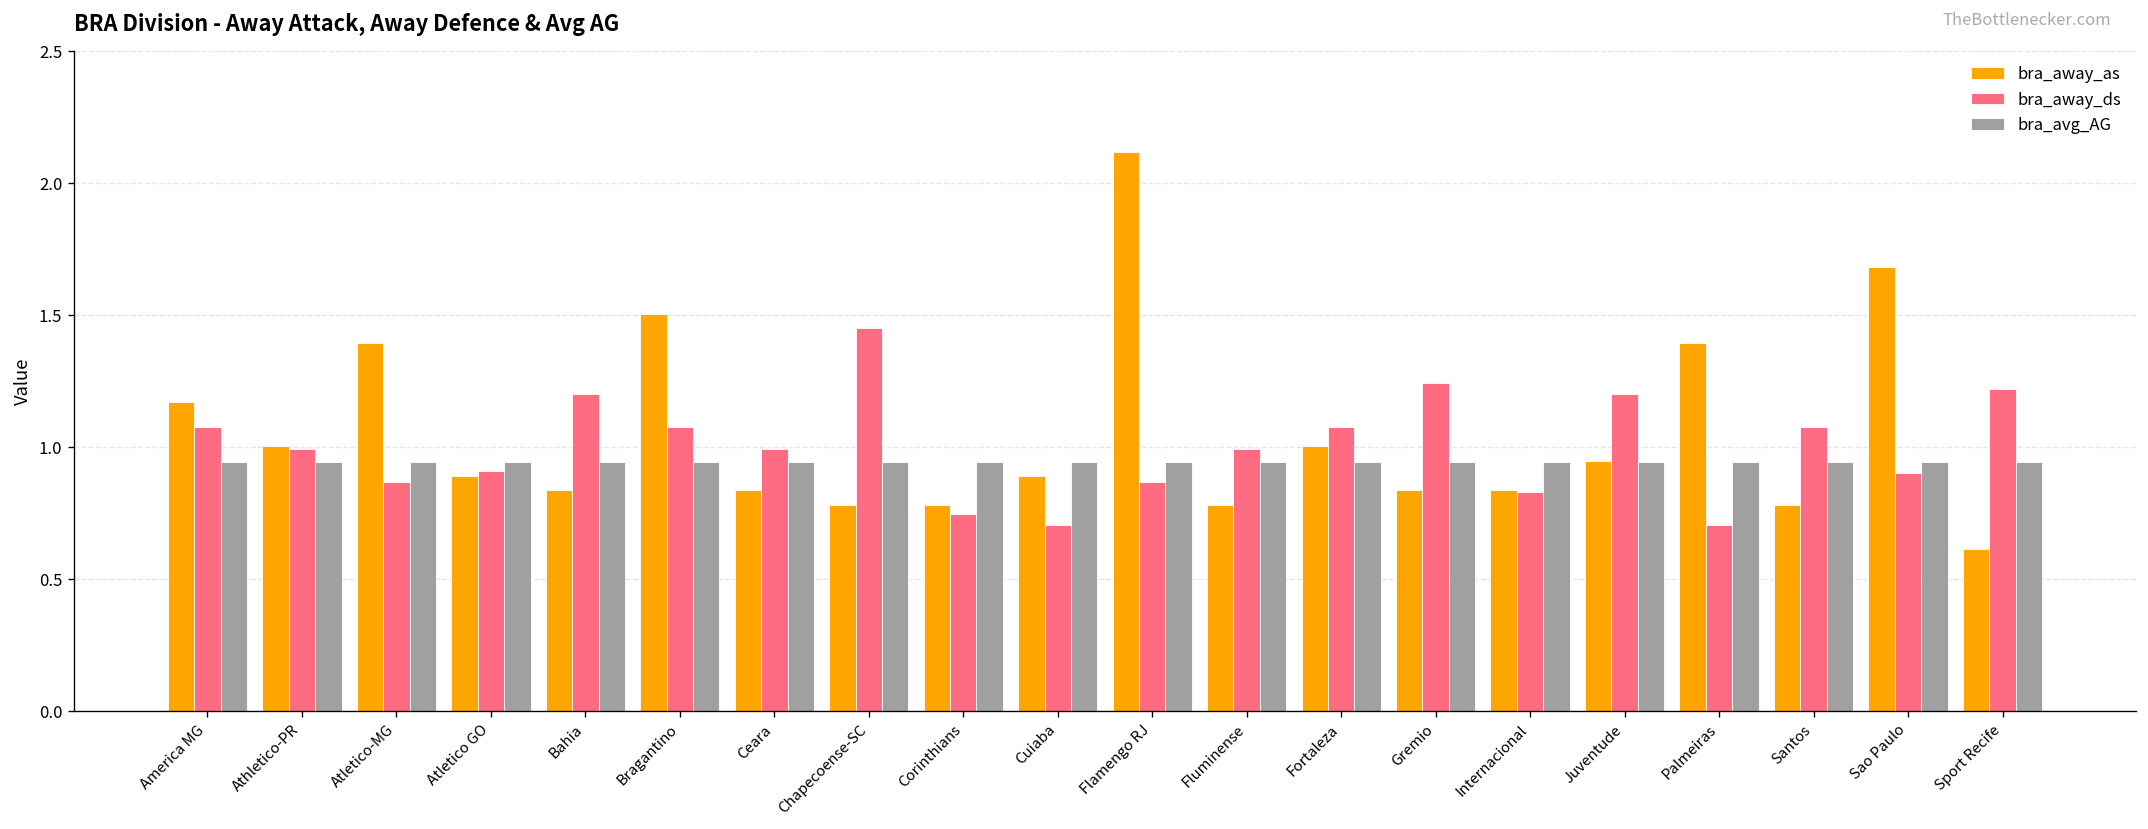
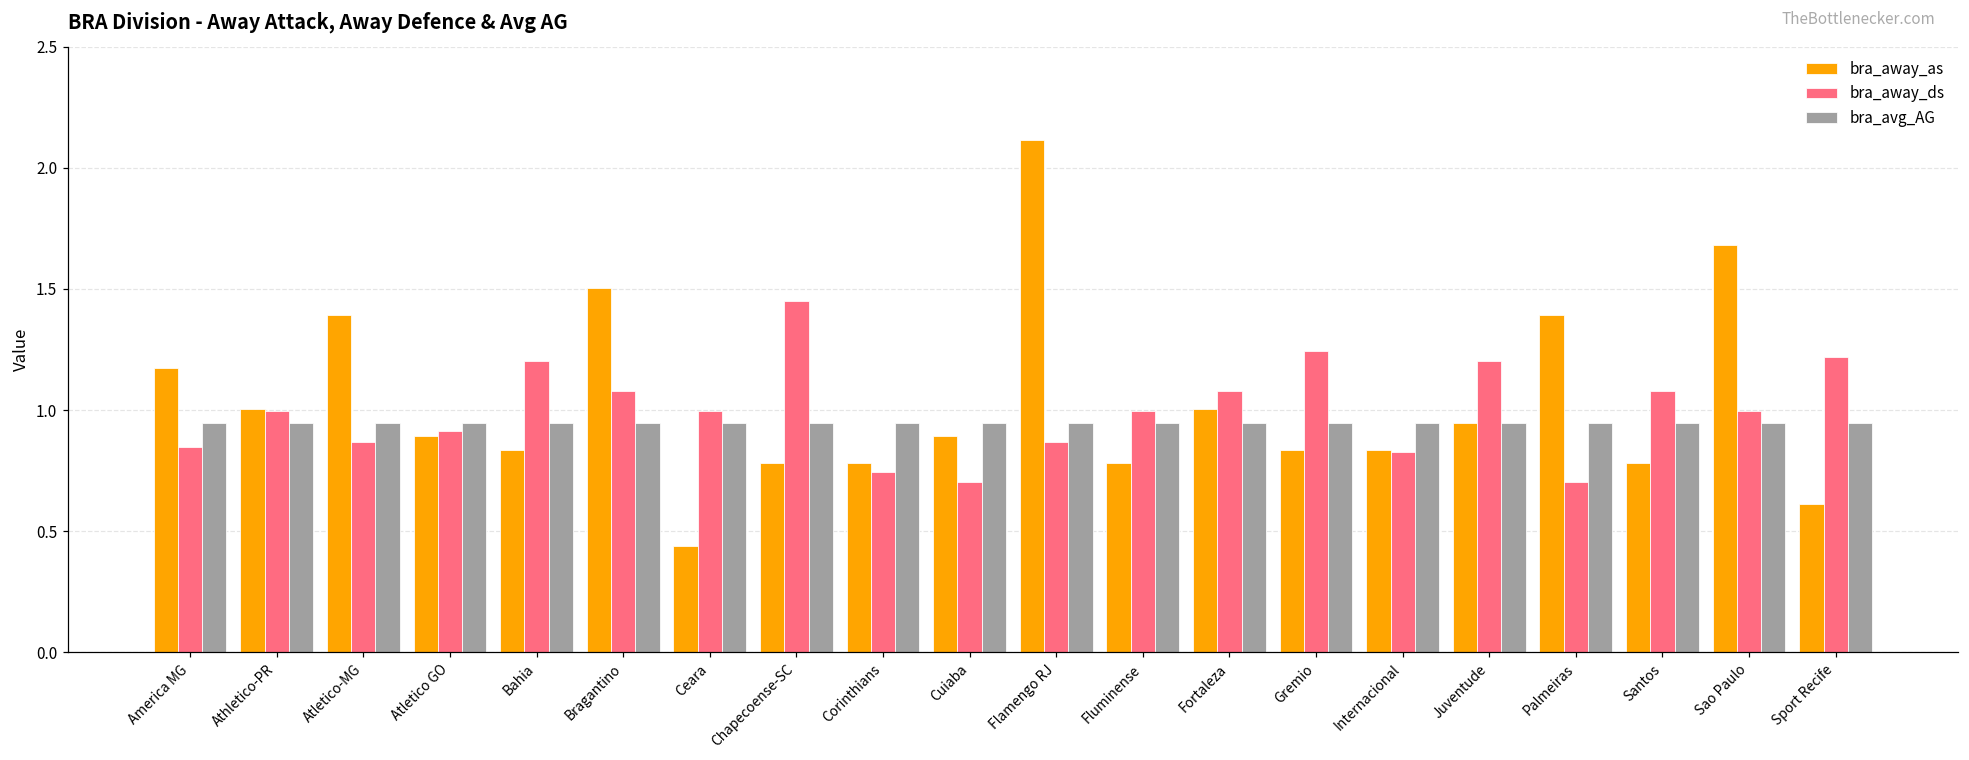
  {
    "bra_away_as": {
      "America MG": 1.17,
      "Athletico-PR": 1.00,
      "Atletico-MG": 1.39,
      "Atletico GO": 0.89,
      "Bahia": 0.84,
      "Bragantino": 1.50,
-     "Ceara": 0.84,
+     "Ceara": 0.44,
      "Chapecoense-SC": 0.78,
      "Corinthians": 0.78,
      "Cuiaba": 0.89,
      "Flamengo RJ": 2.12,
      "Fluminense": 0.78,
      "Fortaleza": 1.00,
      "Gremio": 0.84,
      "Internacional": 0.84,
      "Juventude": 0.95,
      "Palmeiras": 1.39,
      "Santos": 0.78,
      "Sao Paulo": 1.68,
      "Sport Recife": 0.61
    },
    "bra_away_ds": {
-     "America MG": 1.08,
+     "America MG": 0.85,
      "Athletico-PR": 0.99,
      "Atletico-MG": 0.87,
      "Atletico GO": 0.91,
      "Bahia": 1.20,
      "Bragantino": 1.08,
      "Ceara": 0.99,
      "Chapecoense-SC": 1.45,
      "Corinthians": 0.75,
      "Cuiaba": 0.70,
      "Flamengo RJ": 0.87,
      "Fluminense": 0.99,
      "Fortaleza": 1.08,
      "Gremio": 1.24,
      "Internacional": 0.83,
      "Juventude": 1.20,
      "Palmeiras": 0.70,
      "Santos": 1.08,
-     "Sao Paulo": 0.90,
+     "Sao Paulo": 0.99,
      "Sport Recife": 1.22
    },
    "bra_avg_AG": {
      "America MG": 0.94,
      "Athletico-PR": 0.94,
      "Atletico-MG": 0.94,
      "Atletico GO": 0.94,
      "Bahia": 0.94,
      "Bragantino": 0.94,
      "Ceara": 0.94,
      "Chapecoense-SC": 0.94,
      "Corinthians": 0.94,
      "Cuiaba": 0.94,
      "Flamengo RJ": 0.94,
      "Fluminense": 0.94,
      "Fortaleza": 0.94,
      "Gremio": 0.94,
      "Internacional": 0.94,
      "Juventude": 0.94,
      "Palmeiras": 0.94,
      "Santos": 0.94,
      "Sao Paulo": 0.94,
      "Sport Recife": 0.94
    }
  }
